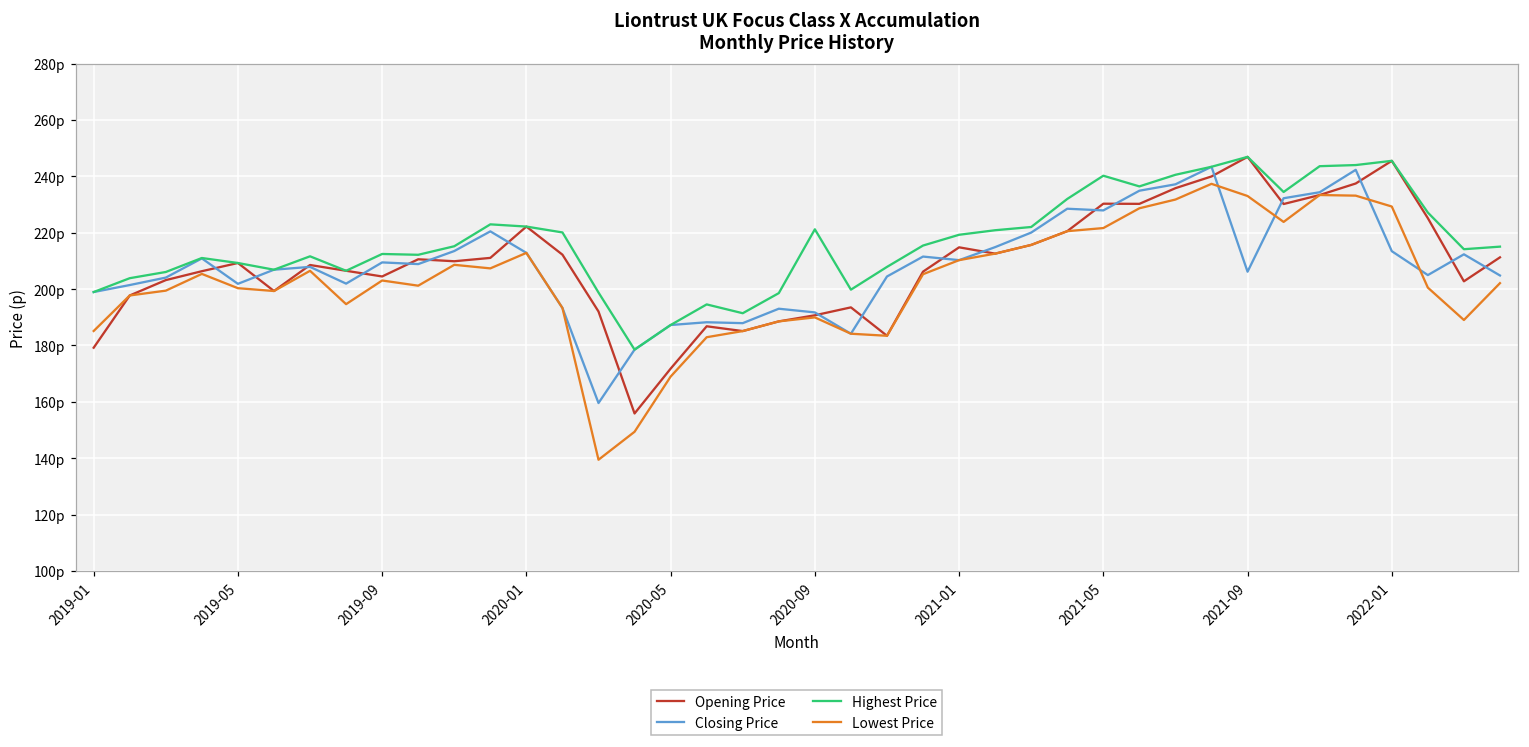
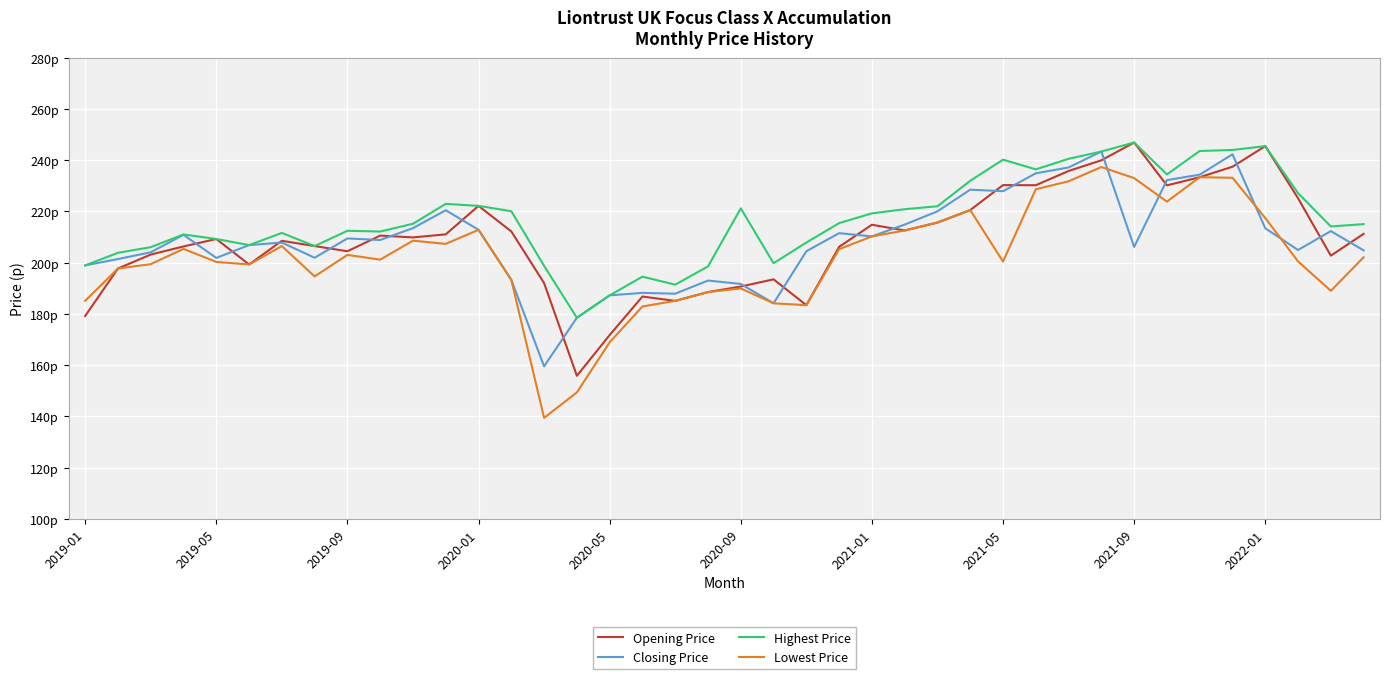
  {
    "Opening Price": {
      "2019-01": "179p",
      "2019-09": "204p",
      "2020-05": "172p",
      "2021-01": "215p",
      "2021-05": "230p"
    },
    "Closing Price": {
      "2019-05": "202p",
      "2019-09": "209p",
      "2020-09": "192p",
      "2021-05": "228p",
      "2021-09": "206p",
      "2022-01": "213p"
    },
    "Highest Price": {
      "2019-09": "212p",
      "2020-09": "221p",
      "2021-01": "219p",
      "2021-05": "240p"
    },
    "Lowest Price": {
      "2019-01": "185p",
      "2019-05": "200p",
      "2019-09": "203p",
      "2020-05": "169p",
-     "2021-05": "222p",
+     "2021-05": "200p",
      "2021-09": "233p",
-     "2022-01": "229p"
+     "2022-01": "217p"
    }
  }
